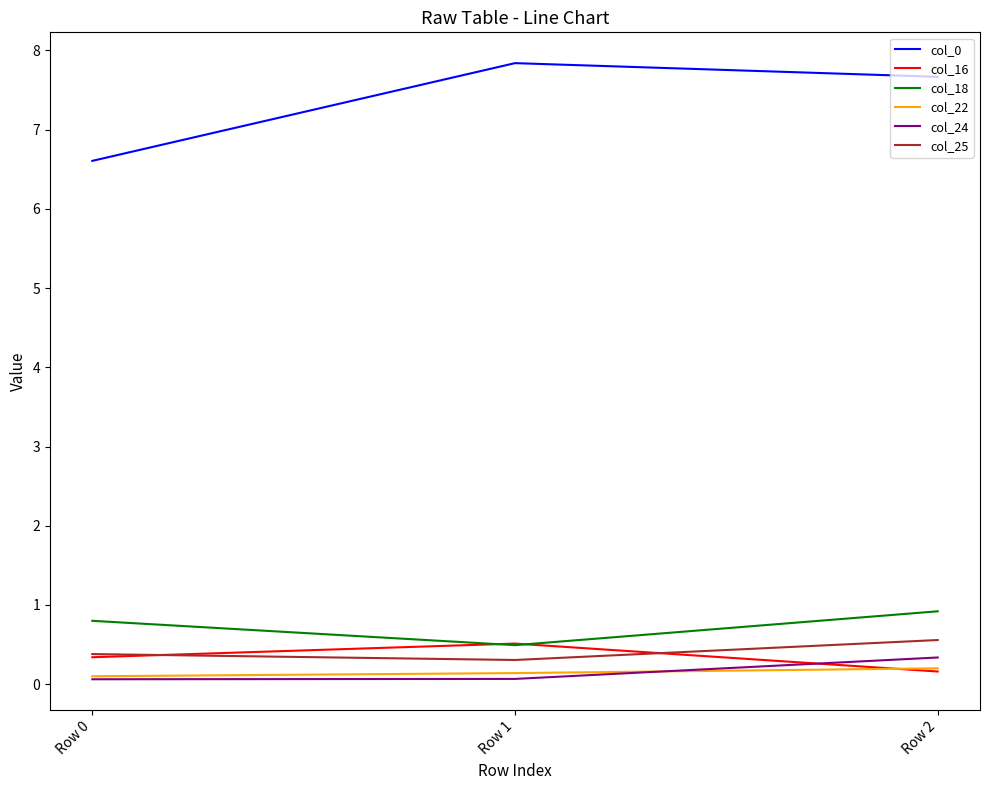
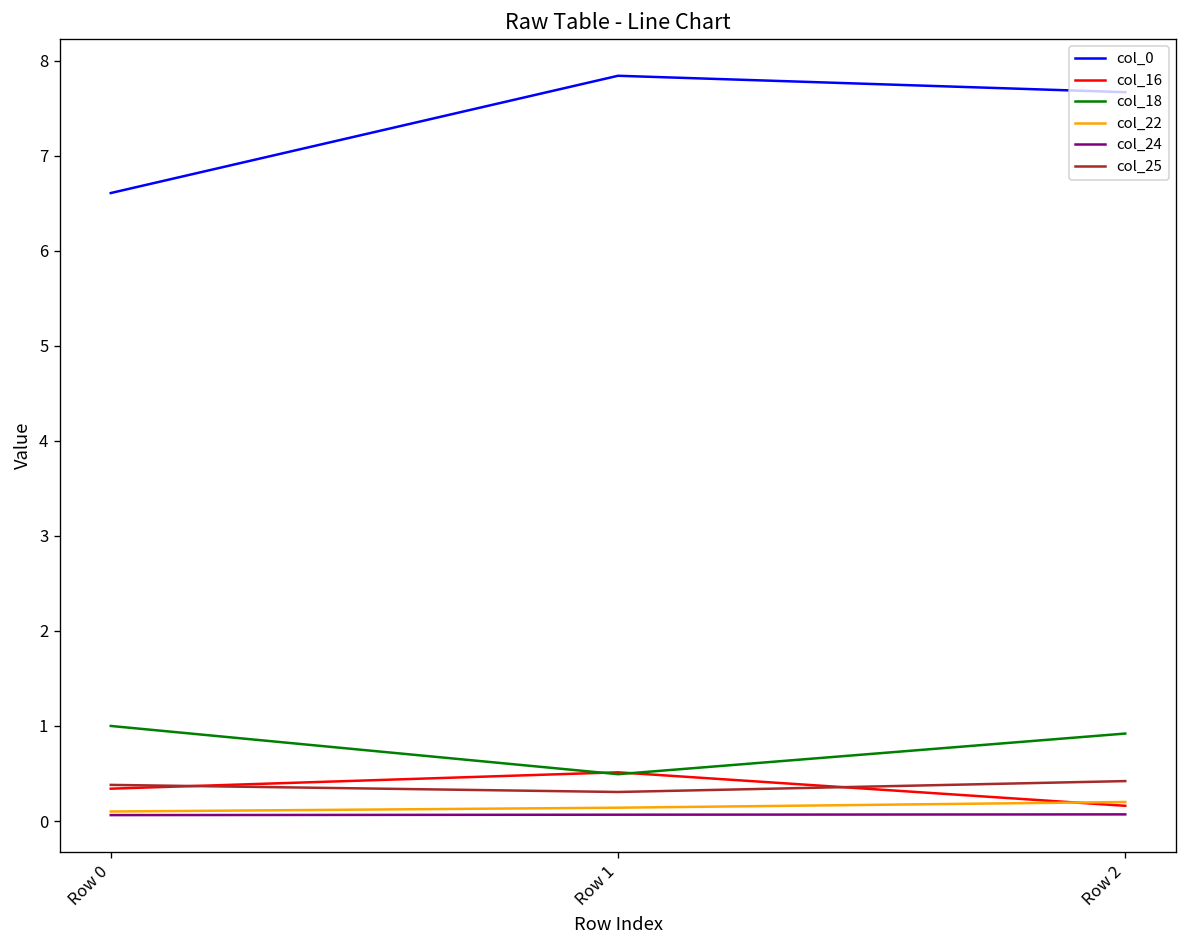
  {
    "col_0": {
      "Row 0": 6.6,
      "Row 1": 7.8
    },
    "col_16": {
      "Row 0": 0.3,
      "Row 2": 0.2
    },
    "col_18": {
-     "Row 0": 0.8,
+     "Row 0": 1.0,
      "Row 2": 0.9
    },
    "col_22": {
      "Row 0": 0.1,
      "Row 1": 0.1,
      "Row 2": 0.2
    },
    "col_24": {
      "Row 0": 0.1,
      "Row 1": 0.1,
-     "Row 2": 0.3
+     "Row 2": 0.1
    },
    "col_25": {
      "Row 0": 0.4,
      "Row 1": 0.3,
-     "Row 2": 0.6
+     "Row 2": 0.4
    }
  }
